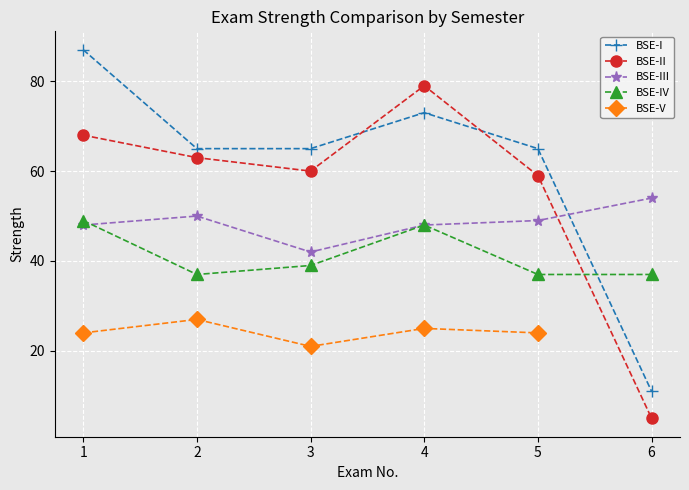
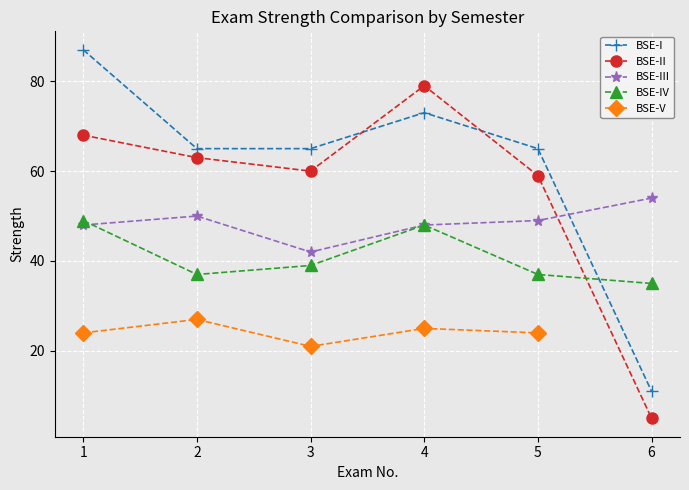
  {
    "BSE-I": {
      "1": 87,
      "2": 65,
      "3": 65,
      "4": 73,
      "5": 65,
      "6": 11
    },
    "BSE-II": {
      "1": 68,
      "2": 63,
      "3": 60,
      "4": 79,
      "5": 59,
      "6": 5
    },
    "BSE-III": {
      "1": 48,
      "2": 50,
      "3": 42,
      "5": 49,
      "6": 54
    },
    "BSE-IV": {
      "1": 49,
      "2": 37,
      "3": 39,
      "5": 37,
-     "6": 37
+     "6": 35
    },
    "BSE-V": {
      "1": 24,
      "2": 27,
      "3": 21,
      "4": 25,
      "5": 24
    }
  }
